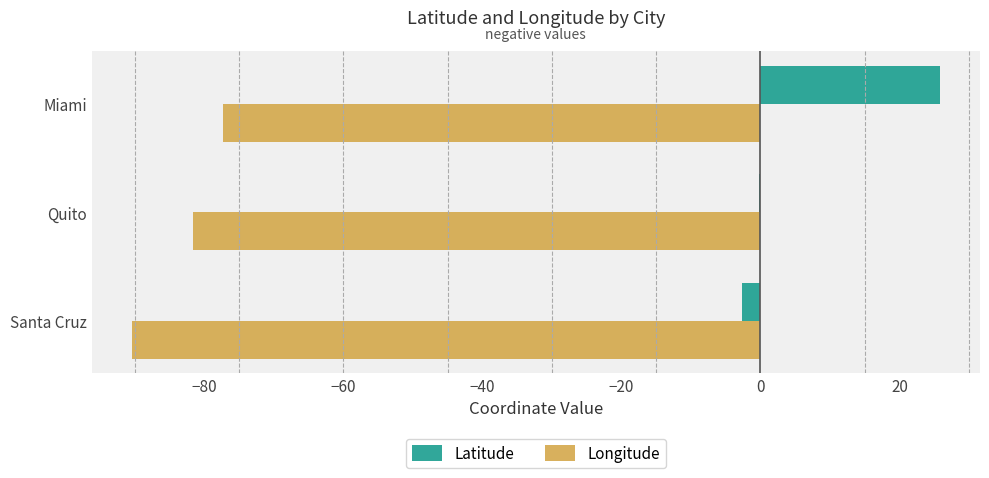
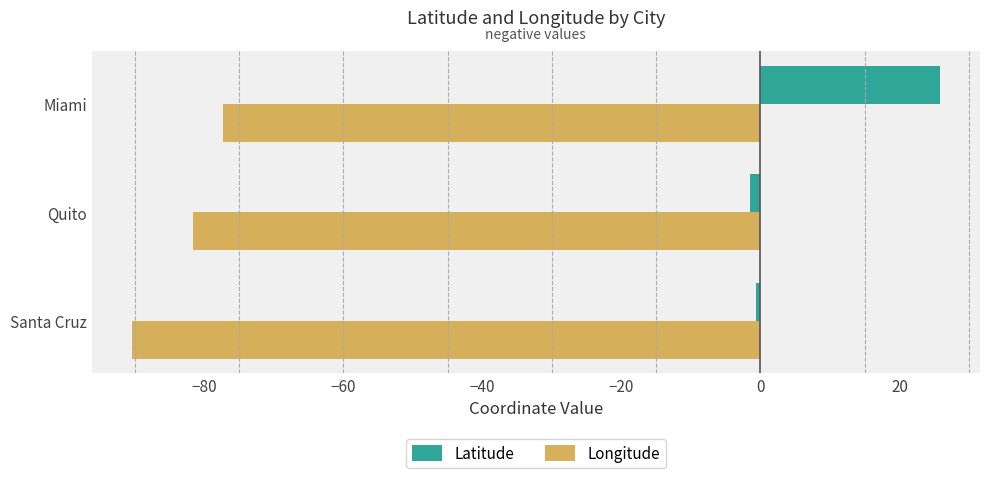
  {
    "Latitude": {
      "Miami": 26,
-     "Quito": 0,
-     "Santa Cruz": -3
+     "Quito": -1,
+     "Santa Cruz": -1
    },
    "Longitude": {
      "Miami": -77,
      "Quito": -82,
      "Santa Cruz": -90
    }
  }
